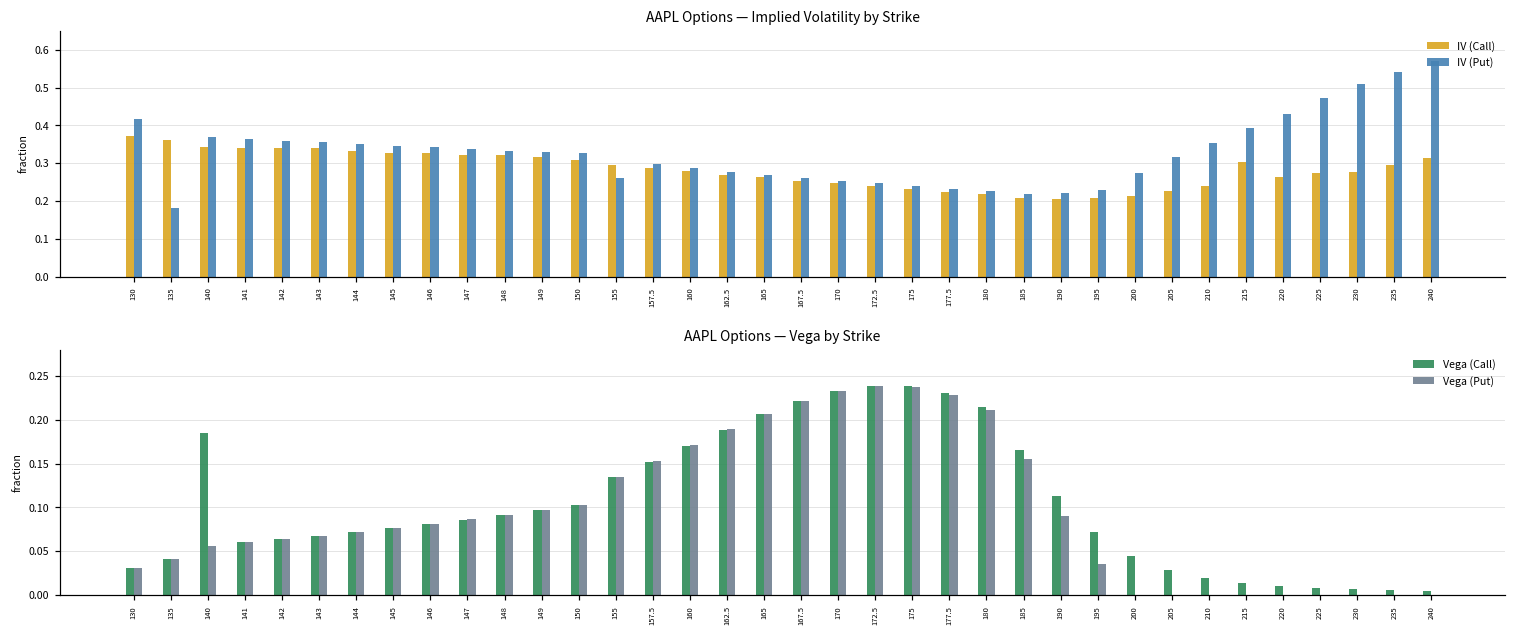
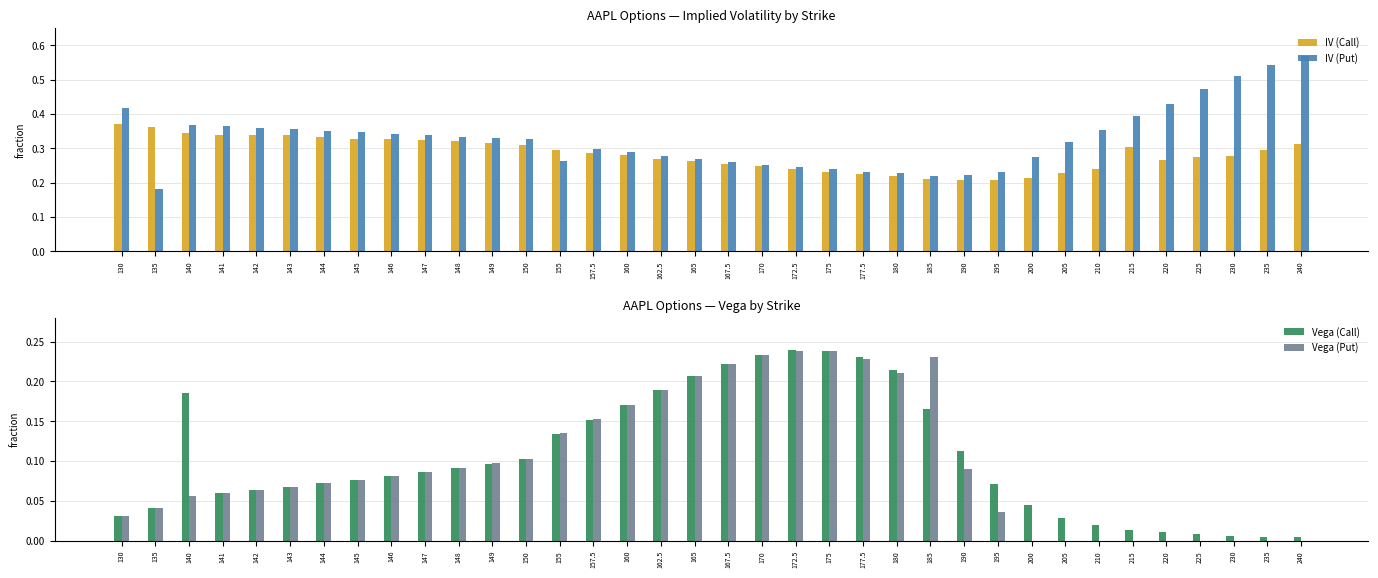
  {
    "AAPL Options — Implied Volatility by Strike": {
      "IV (Call)": {
        "130": 0.37,
        "135": 0.36,
        "140": 0.34,
        "141": 0.34,
        "142": 0.34,
        "143": 0.34,
        "144": 0.33,
        "145": 0.33,
        "146": 0.33,
        "147": 0.32,
        "148": 0.32,
        "149": 0.32,
        "150": 0.31,
        "155": 0.30,
        "157.5": 0.29,
        "160": 0.28,
        "162.5": 0.27,
        "165": 0.26,
        "167.5": 0.25,
        "170": 0.25,
        "172.5": 0.24,
        "175": 0.23,
        "177.5": 0.22,
        "180": 0.22,
        "185": 0.21,
        "190": 0.21,
        "195": 0.21,
        "200": 0.21,
        "205": 0.23,
        "210": 0.24,
        "215": 0.30,
        "220": 0.26,
        "225": 0.27,
        "230": 0.28,
        "235": 0.30,
        "240": 0.31
      },
      "IV (Put)": {
        "130": 0.42,
        "135": 0.18,
        "140": 0.37,
        "141": 0.36,
        "142": 0.36,
        "143": 0.36,
        "144": 0.35,
        "145": 0.35,
        "146": 0.34,
        "147": 0.34,
        "148": 0.33,
        "149": 0.33,
        "150": 0.33,
        "155": 0.26,
        "157.5": 0.30,
        "160": 0.29,
        "162.5": 0.28,
        "165": 0.27,
        "167.5": 0.26,
        "170": 0.25,
        "172.5": 0.25,
        "175": 0.24,
        "177.5": 0.23,
        "180": 0.23,
        "185": 0.22,
        "190": 0.22,
        "195": 0.23,
        "200": 0.27,
        "205": 0.32,
        "210": 0.35,
        "215": 0.39,
        "220": 0.43,
        "225": 0.47,
        "230": 0.51,
        "235": 0.54,
        "240": 0.57
      }
    },
    "AAPL Options — Vega by Strike": {
      "Vega (Call)": {
        "130": 0.03,
        "135": 0.04,
        "140": 0.19,
        "141": 0.06,
        "142": 0.06,
        "143": 0.07,
        "144": 0.07,
        "145": 0.08,
        "146": 0.08,
        "147": 0.09,
        "148": 0.09,
        "149": 0.10,
        "150": 0.10,
        "155": 0.13,
        "157.5": 0.15,
        "160": 0.17,
        "162.5": 0.19,
        "165": 0.21,
        "167.5": 0.22,
        "170": 0.23,
        "172.5": 0.24,
        "175": 0.24,
        "177.5": 0.23,
        "180": 0.21,
        "185": 0.17,
        "190": 0.11,
        "195": 0.07,
        "200": 0.05,
        "205": 0.03,
        "210": 0.02,
        "215": 0.01,
        "220": 0.01,
        "225": 0.01,
        "230": 0.01,
        "235": 0.01,
        "240": 0.00
      },
      "Vega (Put)": {
        "130": 0.03,
        "135": 0.04,
        "140": 0.06,
        "141": 0.06,
        "142": 0.06,
        "143": 0.07,
        "144": 0.07,
        "145": 0.08,
        "146": 0.08,
        "147": 0.09,
        "148": 0.09,
        "149": 0.10,
        "150": 0.10,
        "155": 0.13,
        "157.5": 0.15,
        "160": 0.17,
        "162.5": 0.19,
        "165": 0.21,
        "167.5": 0.22,
        "170": 0.23,
        "172.5": 0.24,
        "175": 0.24,
        "177.5": 0.23,
        "180": 0.21,
-       "185": 0.15,
+       "185": 0.23,
        "190": 0.09,
        "195": 0.04,
        "200": 0.00,
        "205": 0.00,
        "210": 0.00,
        "215": 0.00,
        "220": 0.00,
        "225": 0.00,
        "230": 0.00,
        "235": 0.00,
        "240": 0.00
      }
    }
  }
